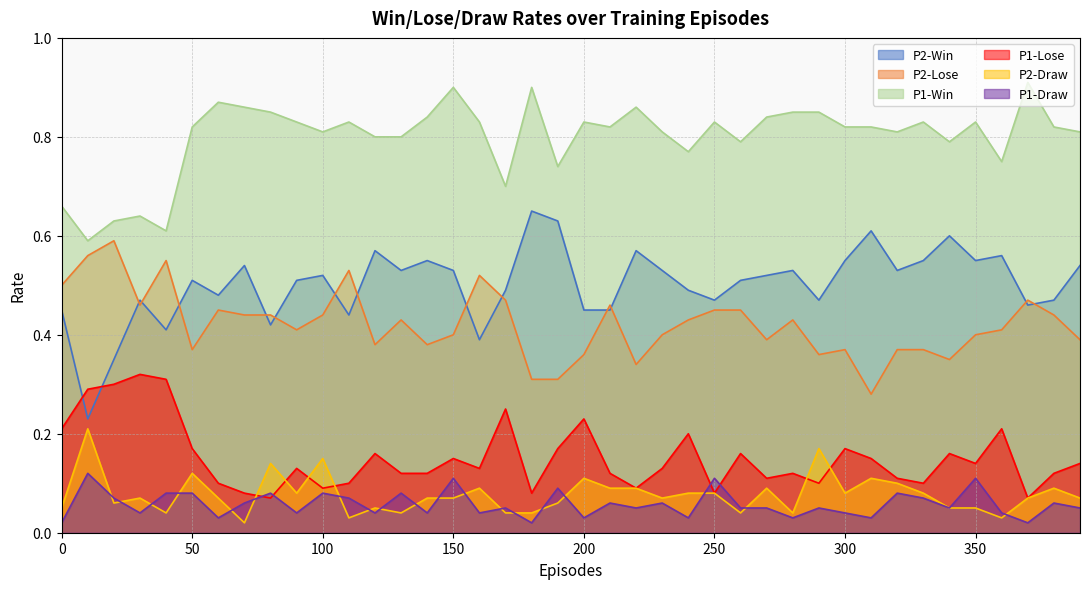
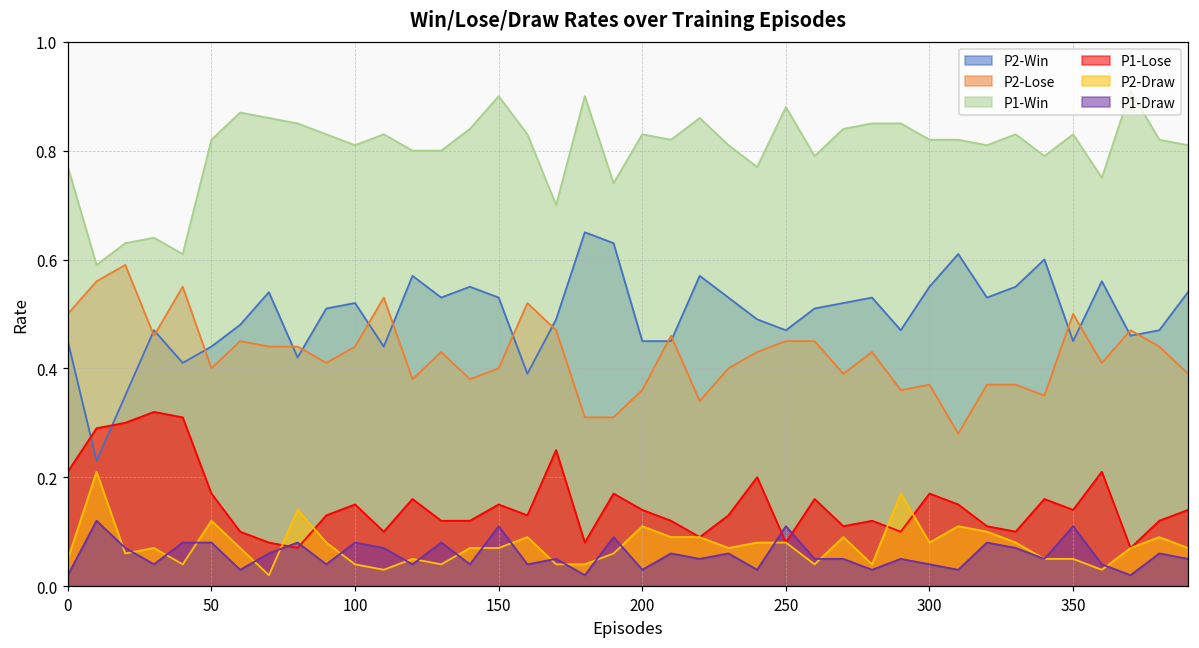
  {
    "P2-Win": {
      "0": 0.45,
-     "50": 0.51,
+     "50": 0.44,
      "100": 0.52,
      "150": 0.53,
      "200": 0.45,
      "250": 0.47,
      "300": 0.55,
-     "350": 0.55
+     "350": 0.45
    },
    "P2-Lose": {
      "0": 0.50,
-     "50": 0.37,
+     "50": 0.40,
      "100": 0.44,
      "150": 0.40,
      "200": 0.36,
      "250": 0.45,
      "300": 0.37,
-     "350": 0.4
+     "350": 0.5
    },
    "P1-Win": {
-     "0": 0.66,
+     "0": 0.77,
      "50": 0.82,
      "100": 0.81,
      "150": 0.90,
      "200": 0.83,
-     "250": 0.83,
+     "250": 0.88,
      "300": 0.82,
      "350": 0.83
    },
    "P1-Lose": {
      "0": 0.21,
      "50": 0.17,
-     "100": 0.09,
+     "100": 0.15,
      "150": 0.15,
-     "200": 0.23,
+     "200": 0.14,
      "300": 0.17,
      "350": 0.14
    },
    "P2-Draw": {
      "0": 0.05,
      "50": 0.12,
-     "100": 0.15,
+     "100": 0.04,
      "150": 0.07,
      "200": 0.11,
      "300": 0.08,
      "350": 0.05
    },
    "P1-Draw": {
      "0": 0.02,
      "50": 0.08,
      "100": 0.08,
      "150": 0.11,
      "200": 0.03,
      "250": 0.11,
      "300": 0.04,
      "350": 0.11
    }
  }
